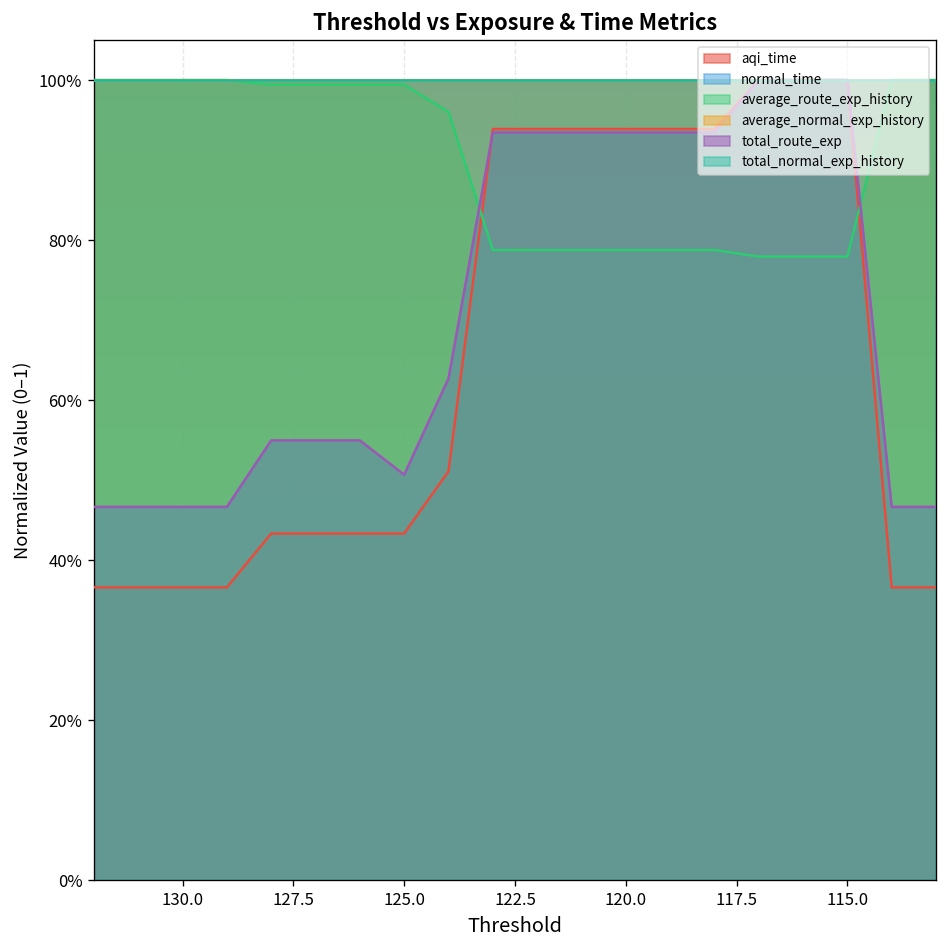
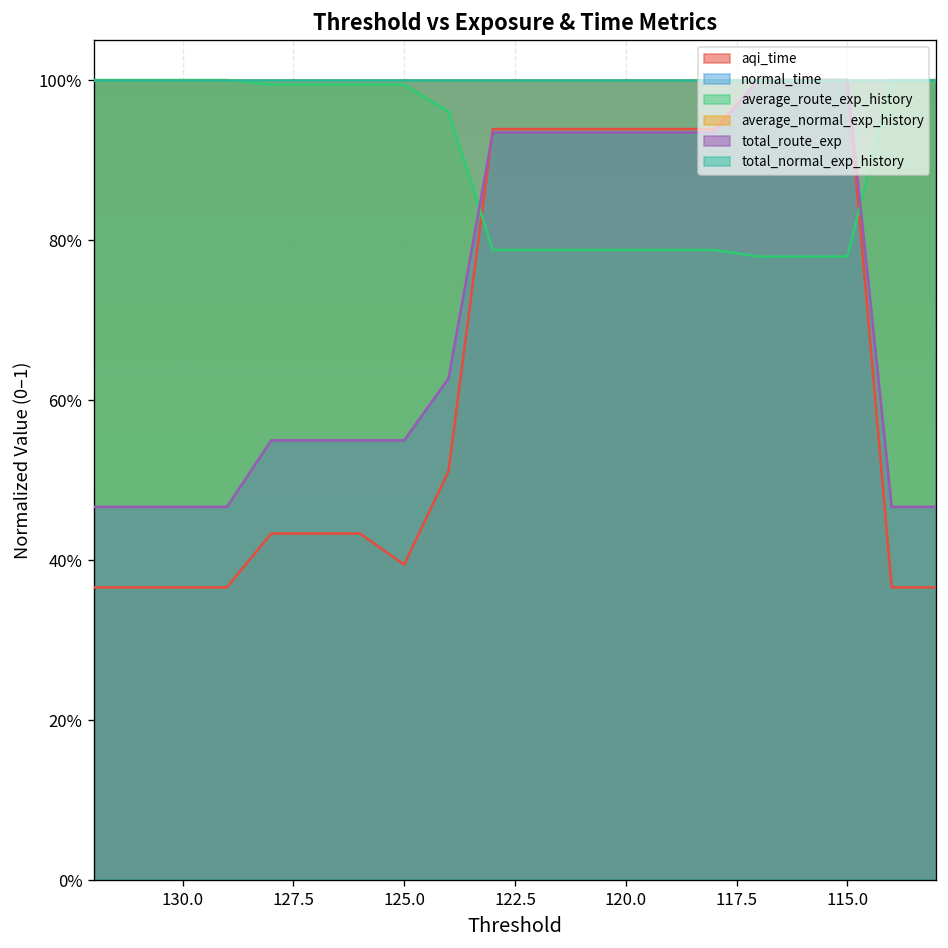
  {
    "aqi_time": {
      "130.0": "37%",
-     "125.0": "43%",
+     "125.0": "39%",
      "120.0": "94%"
    },
    "total_route_exp": {
      "130.0": "47%",
-     "125.0": "51%",
+     "125.0": "55%",
      "120.0": "93%"
    }
  }
